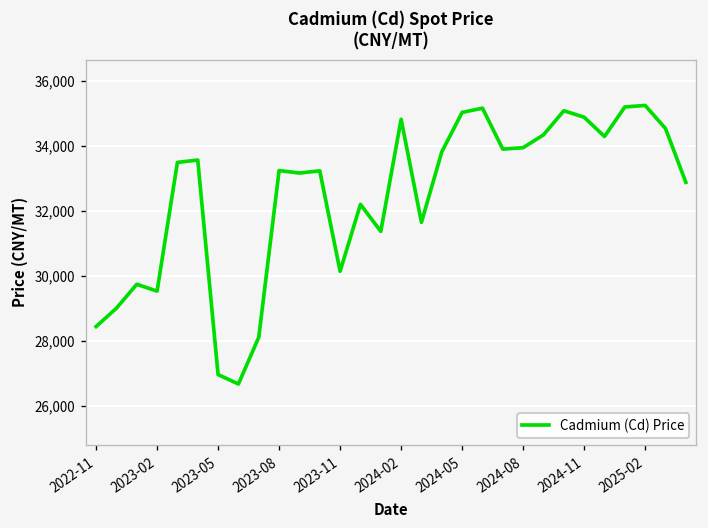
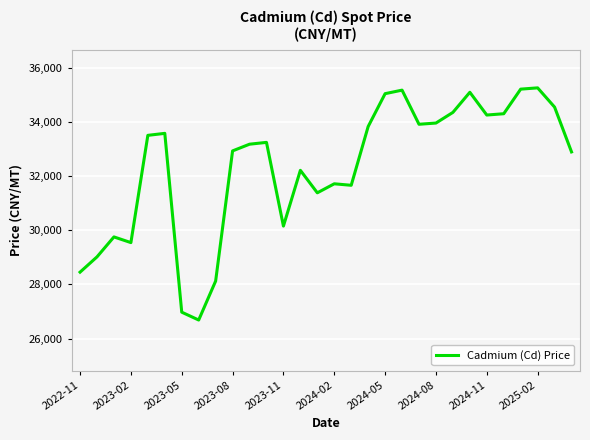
  {
    "2022-11": "28,500",
    "2023-02": "29,500",
    "2023-05": "27,000",
-   "2023-08": "33,200",
+   "2023-08": "32,900",
    "2023-11": "30,200",
-   "2024-02": "34,800",
+   "2024-02": "31,700",
    "2024-05": "35,000",
    "2024-08": "34,000",
-   "2024-11": "34,900",
+   "2024-11": "34,200",
    "2025-02": "35,300"
  }
